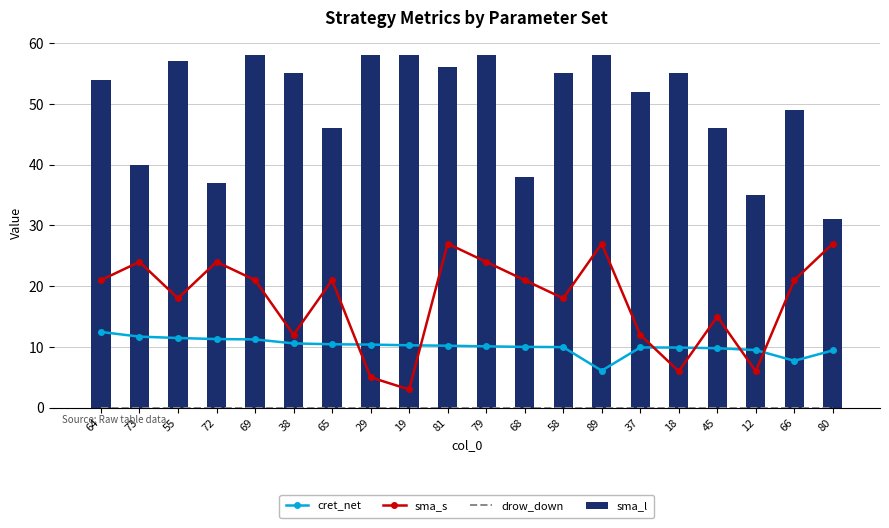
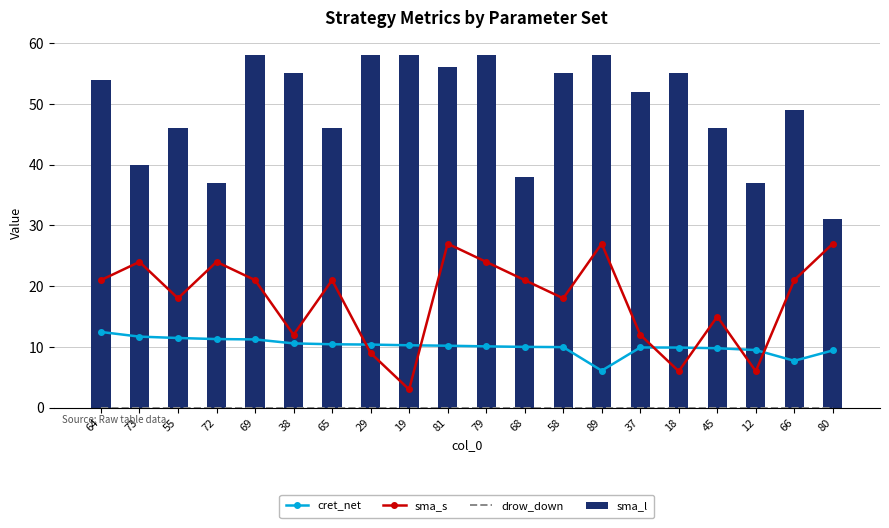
  {
    "sma_l": {
      "64": 54,
      "73": 40,
-     "55": 57,
+     "55": 46,
      "72": 37,
      "69": 58,
      "38": 55,
      "65": 46,
      "29": 58,
      "19": 58,
      "81": 56,
      "79": 58,
      "68": 38,
      "58": 55,
      "89": 58,
      "37": 52,
      "18": 55,
      "45": 46,
-     "12": 35,
+     "12": 37,
      "66": 49,
      "80": 31
    },
    "cret_net": {
      "64": 12,
      "73": 12,
      "55": 11,
      "72": 11,
      "69": 11,
      "38": 11,
      "65": 10,
      "29": 10,
      "19": 10,
      "81": 10,
      "79": 10,
      "68": 10,
      "58": 10,
      "89": 6,
      "37": 10,
      "18": 10,
      "45": 10,
      "12": 9,
      "66": 8,
      "80": 9
    },
    "sma_s": {
      "64": 21,
      "73": 24,
      "55": 18,
      "72": 24,
      "69": 21,
      "38": 12,
      "65": 21,
-     "29": 5,
+     "29": 9,
      "19": 3,
      "81": 27,
      "79": 24,
      "68": 21,
      "58": 18,
      "89": 27,
      "37": 12,
      "18": 6,
      "45": 15,
      "12": 6,
      "66": 21,
      "80": 27
    },
    "drow_down": {
      "64": 0,
      "73": 0,
      "55": 0,
      "72": 0,
      "69": 0,
      "38": 0,
      "65": 0,
      "29": 0,
      "19": 0,
      "81": 0,
      "79": 0,
      "68": 0,
      "58": 0,
      "89": 0,
      "37": 0,
      "18": 0,
      "45": 0,
      "12": 0,
      "66": 0,
      "80": 0
    }
  }
